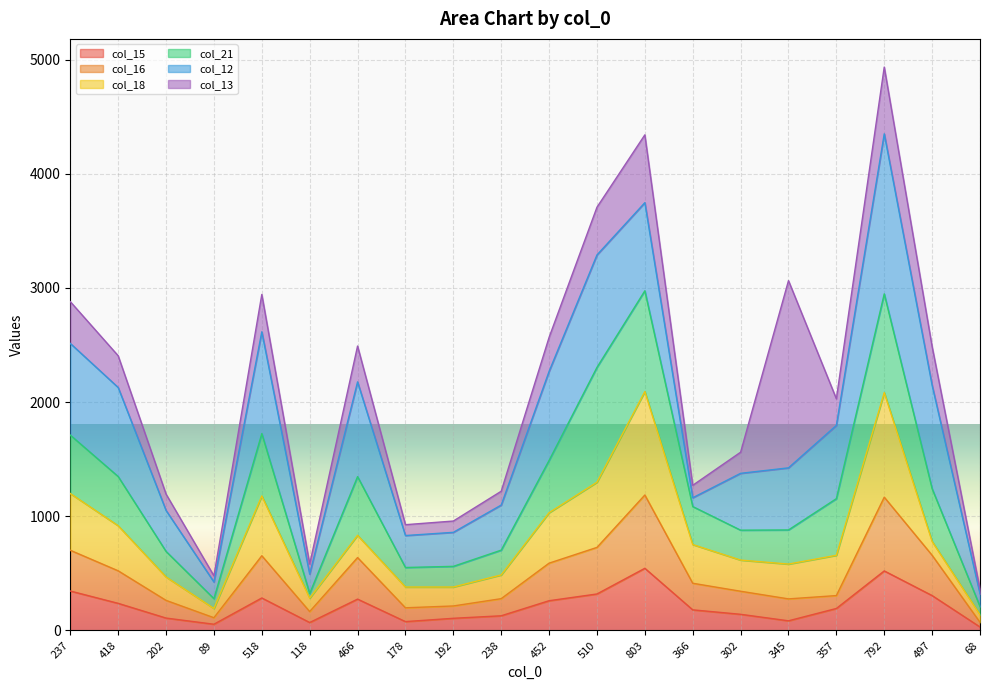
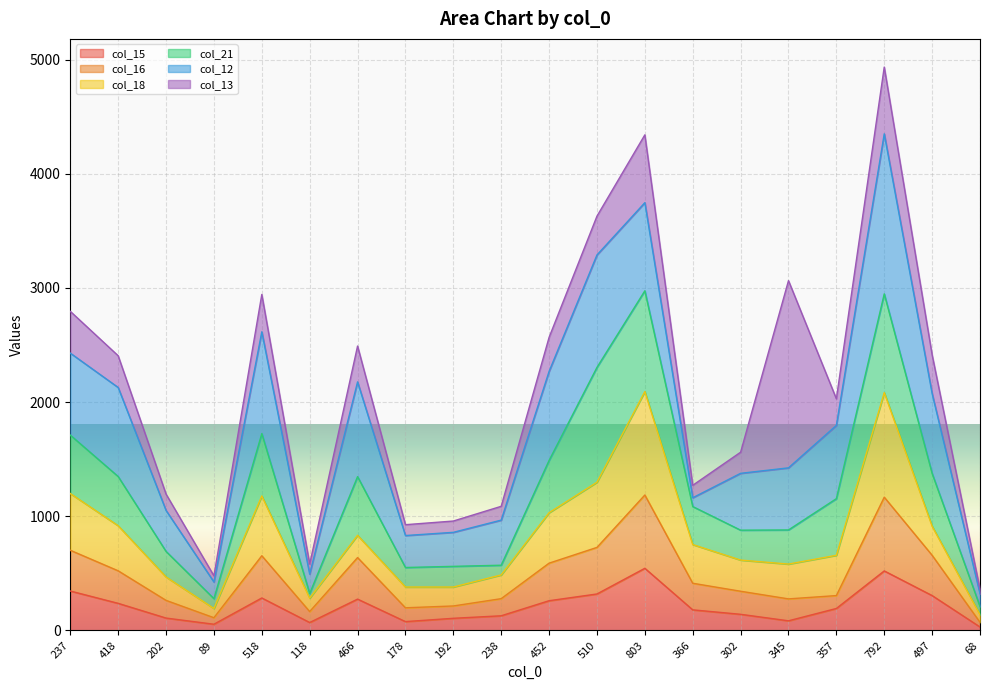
  {
    "col_18": {
      "237": 500,
      "418": 400,
      "202": 210,
      "89": 80,
      "518": 520,
      "118": 120,
      "466": 200,
      "178": 180,
      "192": 170,
      "238": 210,
      "452": 440,
      "510": 570,
      "803": 910,
      "366": 340,
      "302": 270,
      "345": 310,
      "357": 350,
      "792": 920,
-     "497": 120,
+     "497": 260,
      "68": 70
    },
    "col_21": {
      "237": 510,
      "418": 430,
      "202": 220,
      "89": 90,
      "518": 550,
      "118": 40,
      "466": 510,
      "178": 170,
      "192": 180,
-     "238": 220,
+     "238": 90,
      "452": 460,
      "510": 1010,
      "803": 880,
      "366": 330,
      "302": 260,
      "345": 300,
      "357": 500,
      "792": 870,
      "497": 460,
      "68": 70
    },
    "col_12": {
-     "237": 800,
+     "237": 720,
      "418": 780,
      "202": 360,
      "89": 150,
      "518": 890,
      "118": 170,
      "466": 830,
      "178": 280,
      "192": 300,
      "238": 400,
      "452": 780,
      "510": 990,
      "803": 770,
      "366": 80,
      "302": 500,
      "345": 540,
      "357": 640,
      "792": 1400,
-     "497": 910,
+     "497": 700,
      "68": 110
    },
    "col_13": {
      "237": 370,
      "418": 280,
      "202": 140,
      "89": 50,
      "518": 330,
      "118": 90,
      "466": 310,
      "178": 100,
      "192": 100,
      "238": 120,
      "452": 300,
-     "510": 420,
+     "510": 340,
      "803": 590,
      "366": 110,
      "302": 190,
      "345": 1640,
      "357": 230,
      "792": 590,
      "497": 340,
      "68": 40
    }
  }
